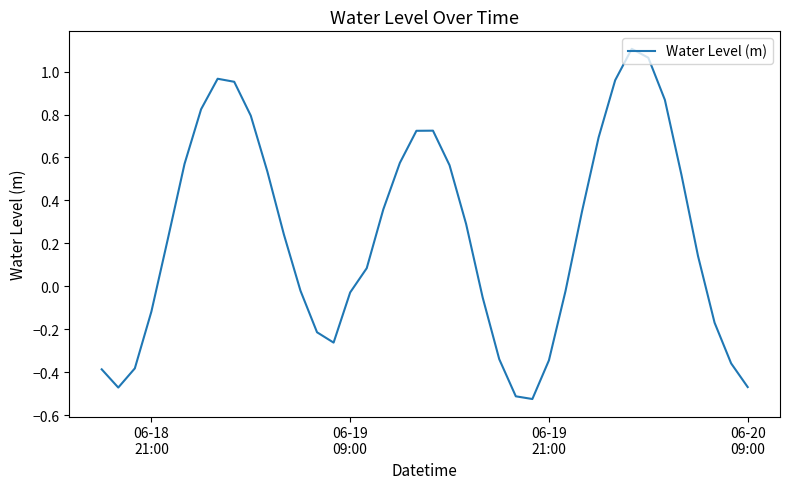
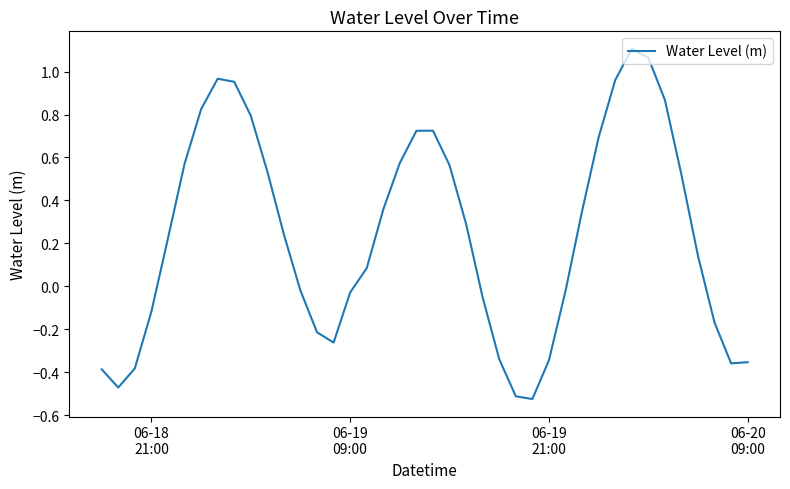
  {
    "06-18 21:00": -0.12,
    "06-19 09:00": -0.03,
    "06-19 21:00": -0.34,
-   "06-20 09:00": -0.47
+   "06-20 09:00": -0.35
  }
